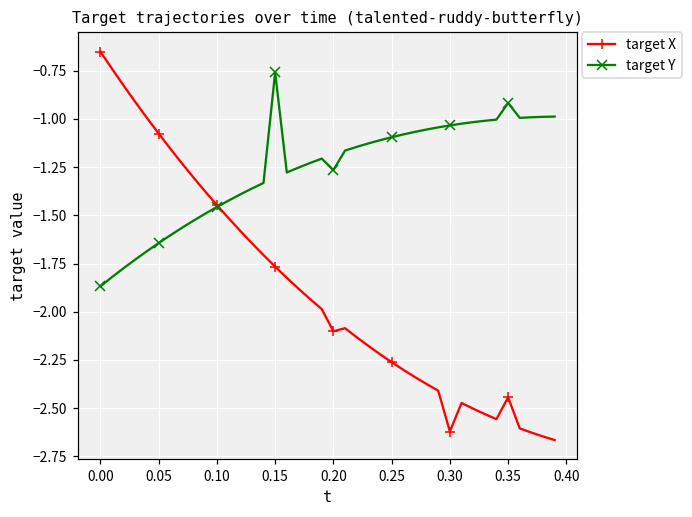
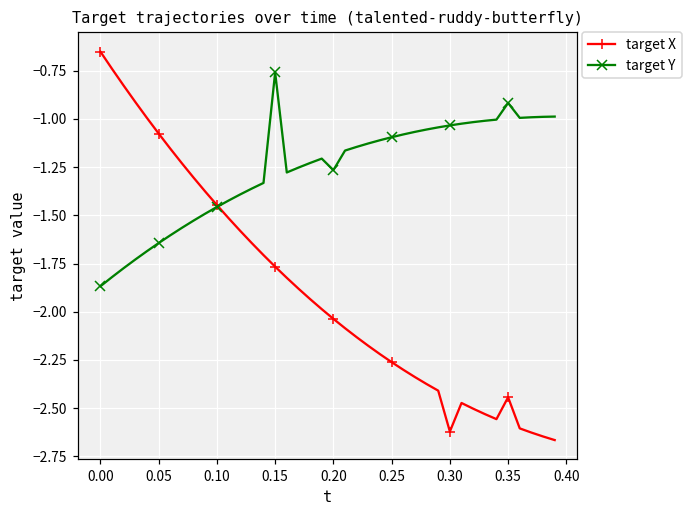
  {
    "target X": {
      "0.00": -0.65,
      "0.05": -1.08,
      "0.15": -1.77,
-     "0.20": -2.10,
+     "0.20": -2.04,
      "0.25": -2.26,
      "0.30": -2.62,
      "0.35": -2.44
    },
    "target Y": {
      "0.00": -1.87,
      "0.05": -1.64,
      "0.15": -0.76,
      "0.20": -1.27,
      "0.25": -1.10,
      "0.30": -1.03,
      "0.35": -0.92
    }
  }
